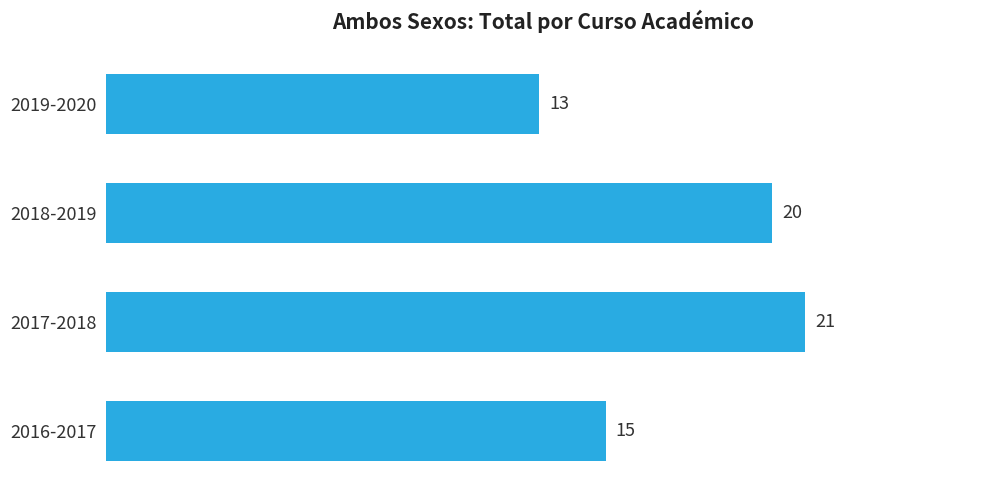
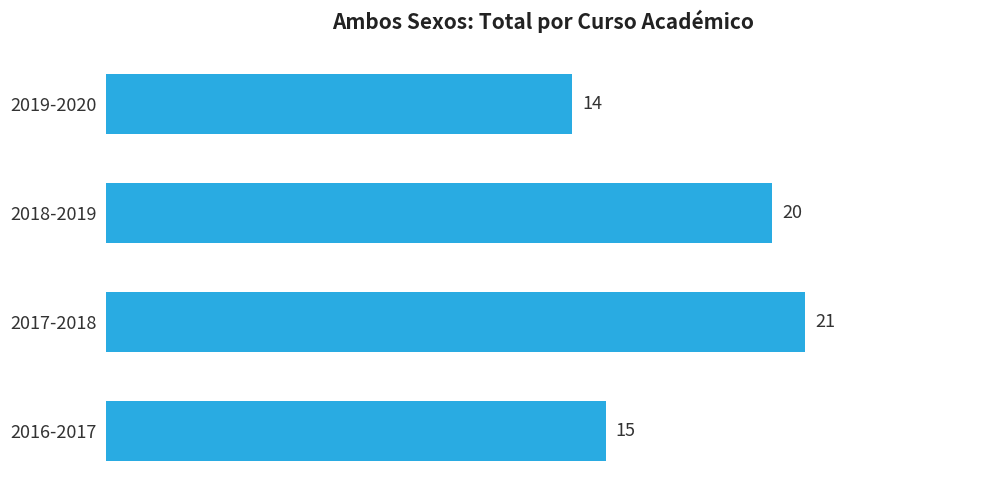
  {
-   "2019-2020": 13,
+   "2019-2020": 14,
    "2018-2019": 20,
    "2017-2018": 21,
    "2016-2017": 15
  }
